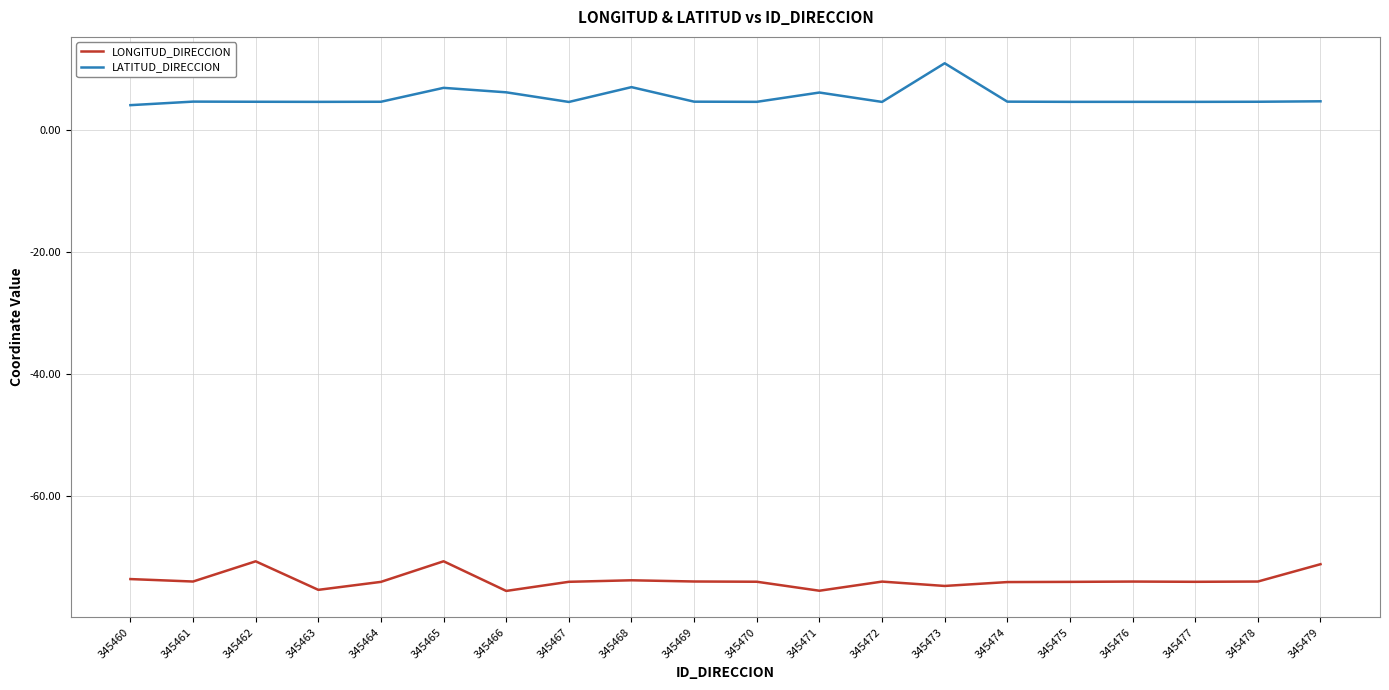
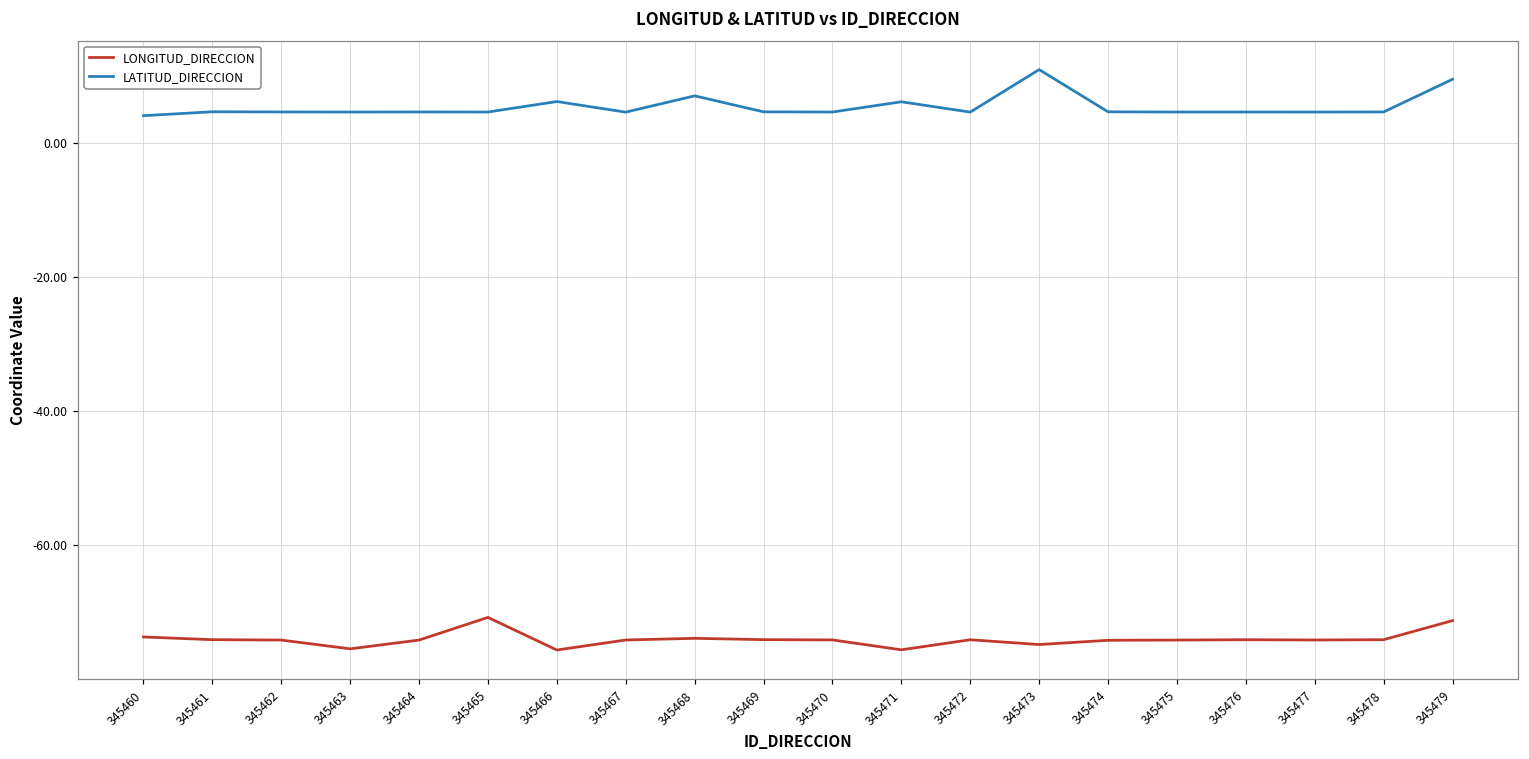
  {
    "LONGITUD_DIRECCION": {
      "345460": -74,
      "345461": -74,
-     "345462": -71,
+     "345462": -74,
      "345463": -75,
      "345464": -74,
      "345465": -71,
      "345466": -76,
      "345467": -74,
      "345468": -74,
      "345469": -74,
      "345470": -74,
      "345471": -76,
      "345472": -74,
      "345473": -75,
      "345474": -74,
      "345475": -74,
      "345476": -74,
      "345477": -74,
      "345478": -74,
      "345479": -71
    },
    "LATITUD_DIRECCION": {
      "345460": 4,
      "345461": 5,
      "345462": 5,
      "345463": 5,
      "345464": 5,
-     "345465": 7,
+     "345465": 5,
      "345466": 6,
      "345467": 5,
      "345468": 7,
      "345469": 5,
      "345470": 5,
      "345471": 6,
      "345472": 5,
      "345473": 11,
      "345474": 5,
      "345475": 5,
      "345476": 5,
      "345477": 5,
      "345478": 5,
-     "345479": 5
+     "345479": 10
    }
  }
